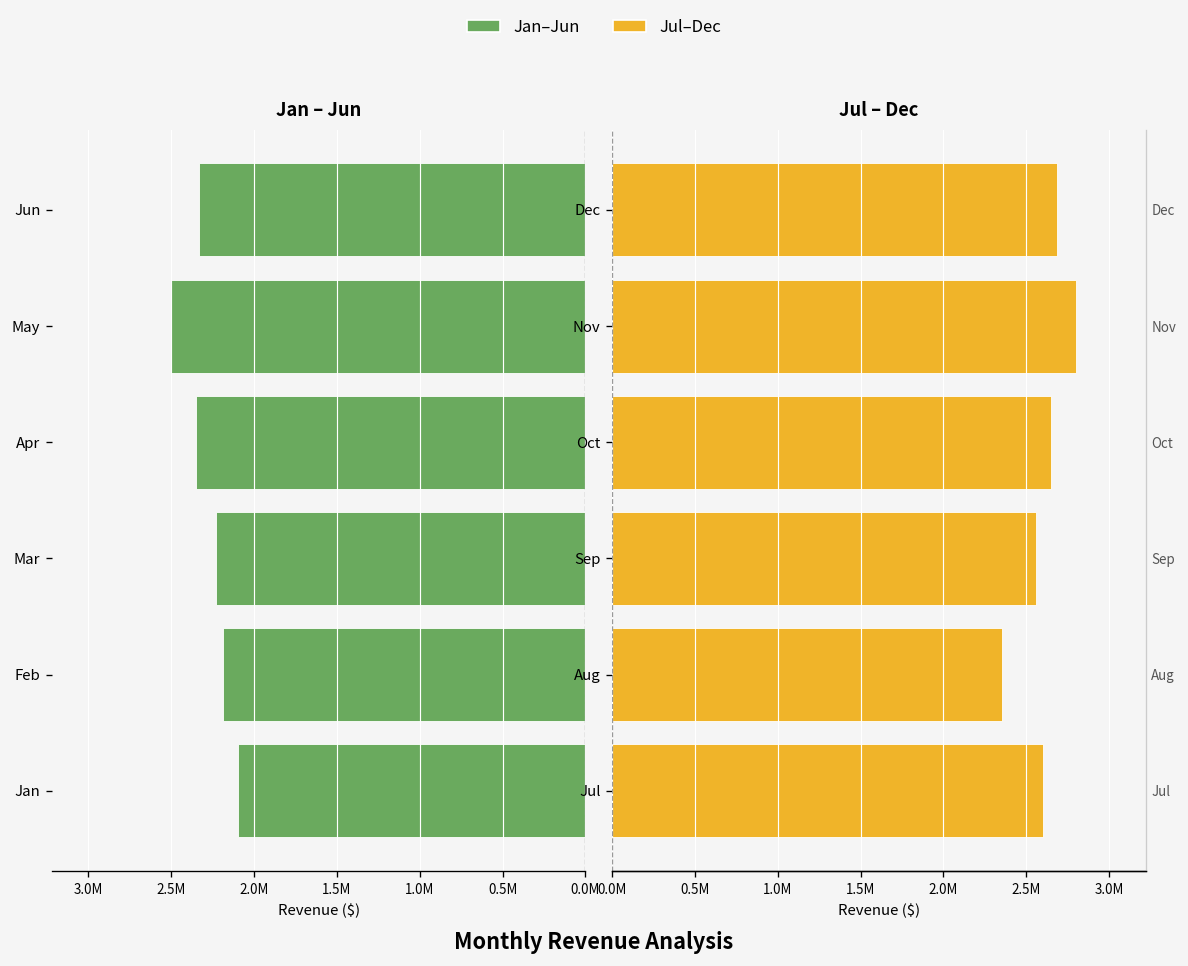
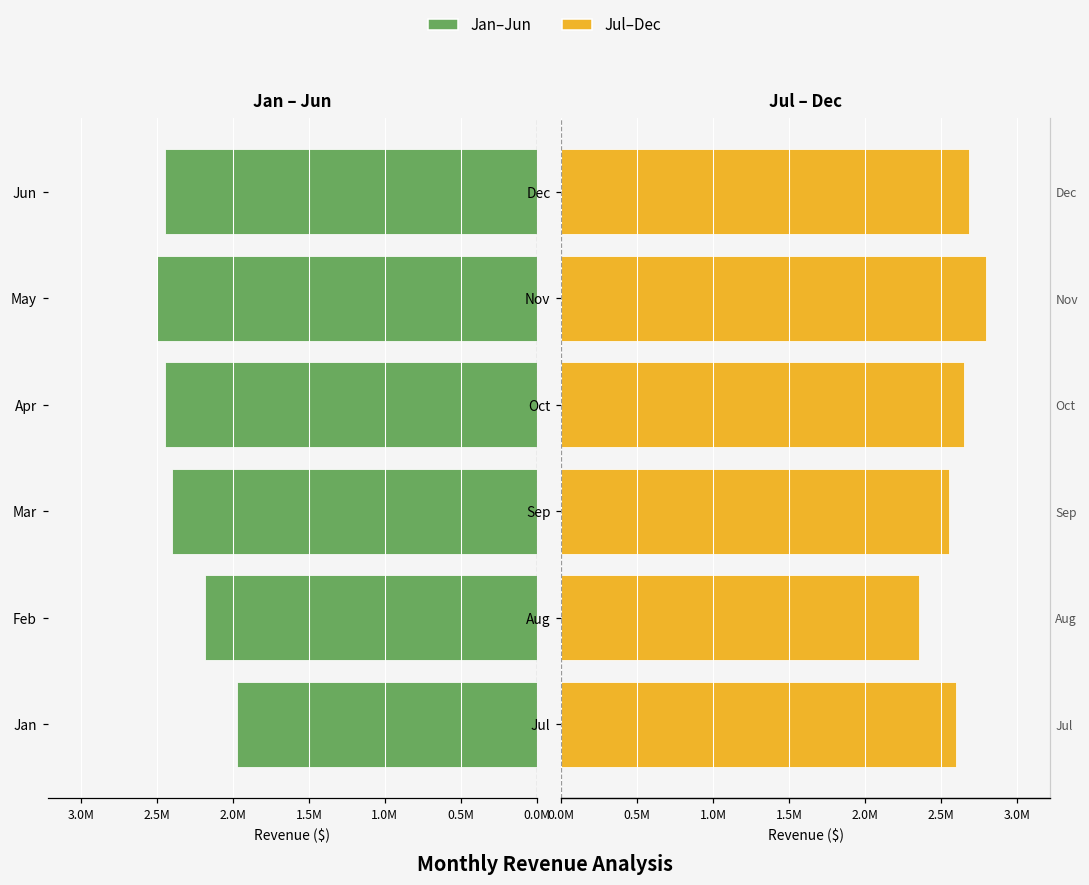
  {
    "Jan – Jun": {
-     "Jun": 2340000,
+     "Jun": 2450000,
      "May": 2500000,
-     "Apr": 2350000,
-     "Mar": 2230000,
+     "Apr": 2450000,
+     "Mar": 2400000,
      "Feb": 2190000,
-     "Jan": 2100000
+     "Jan": 1970000
    },
    "Jul – Dec": {
      "Dec": 2680000,
      "Nov": 2800000,
      "Oct": 2650000,
      "Sep": 2560000,
      "Aug": 2360000,
      "Jul": 2600000
    }
  }
